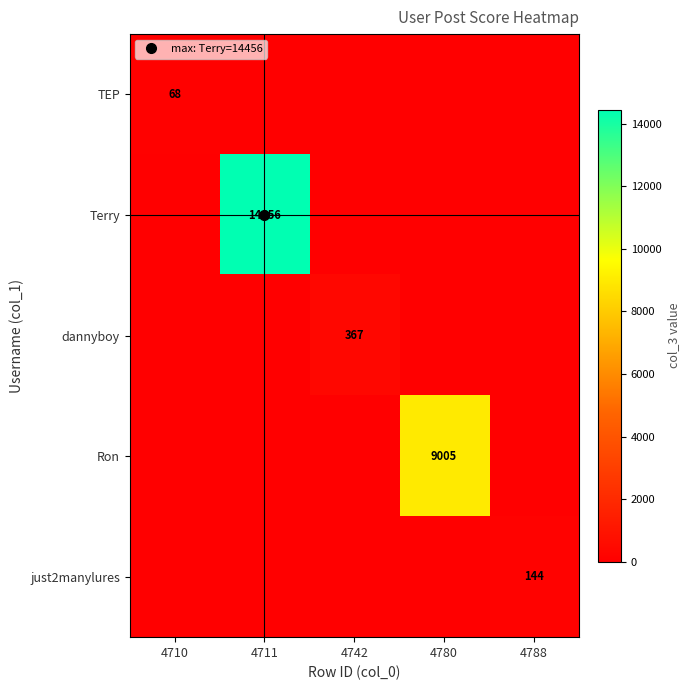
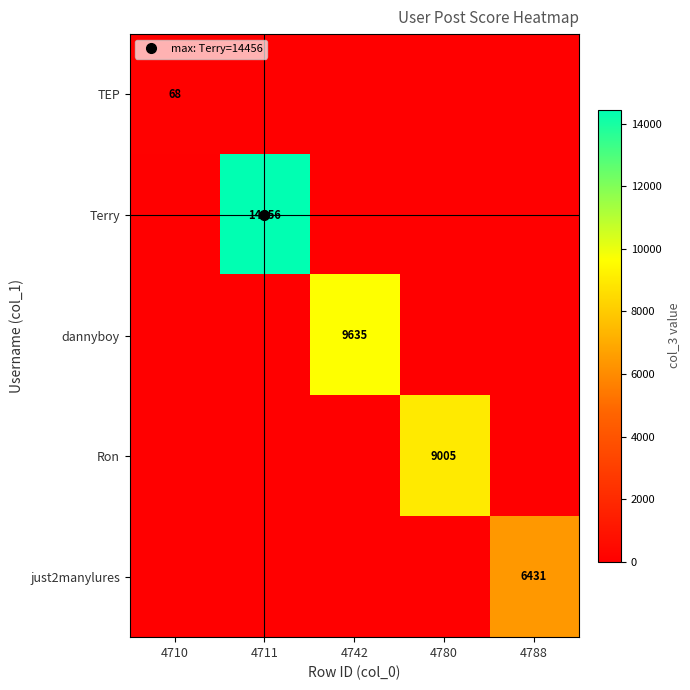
  {
    "TEP": {
      "4710": 68
    },
    "dannyboy": {
-     "4742": 367
+     "4742": 9635
    },
    "Ron": {
      "4780": 9005
    },
    "just2manylures": {
-     "4788": 144
+     "4788": 6431
    }
  }
